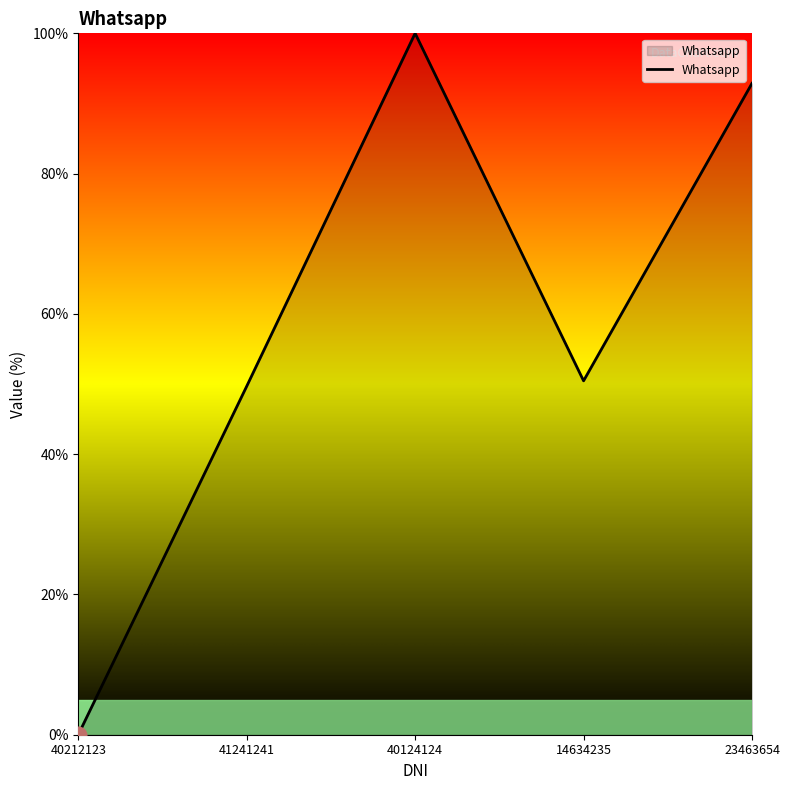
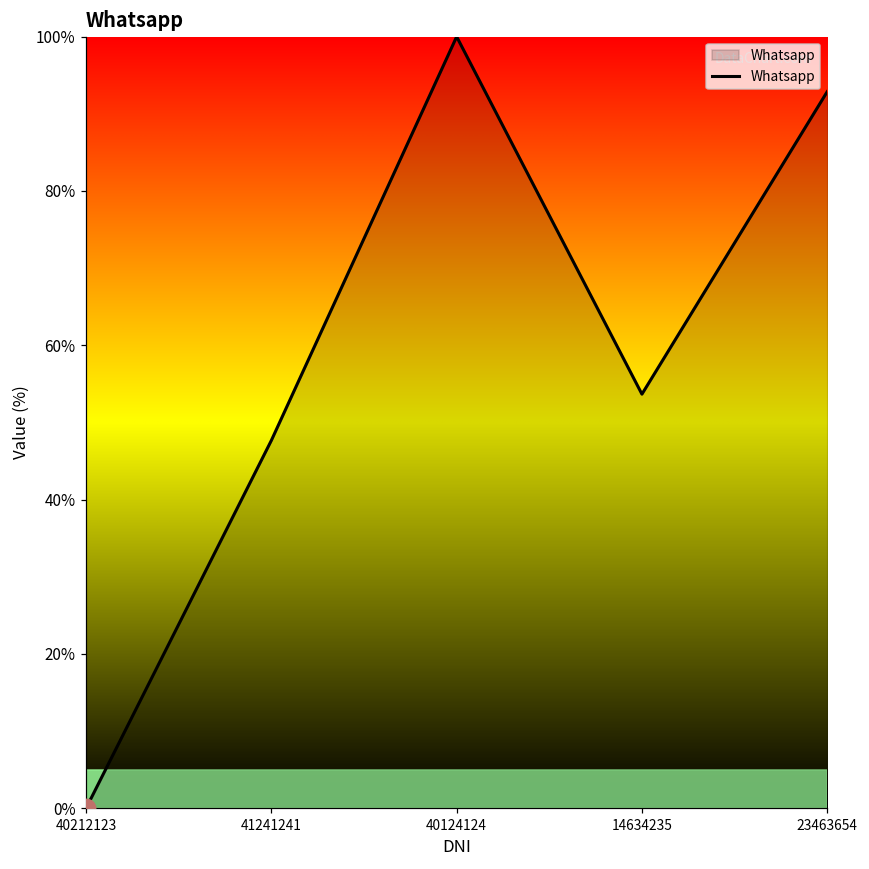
  {
    "Whatsapp": {
-     "41241241": "50%",
+     "41241241": "48%",
      "40124124": "100%",
-     "14634235": "50%",
+     "14634235": "54%",
      "23463654": "93%"
    }
  }
